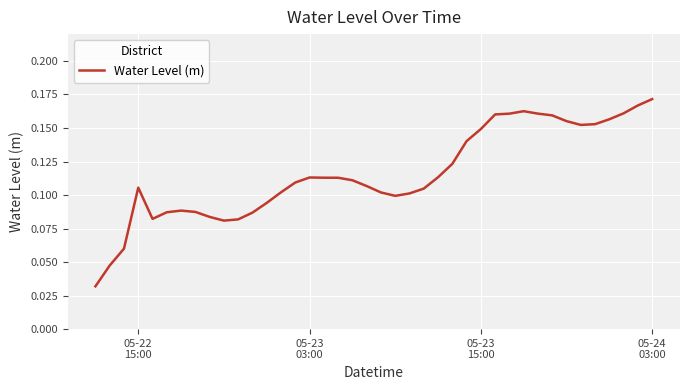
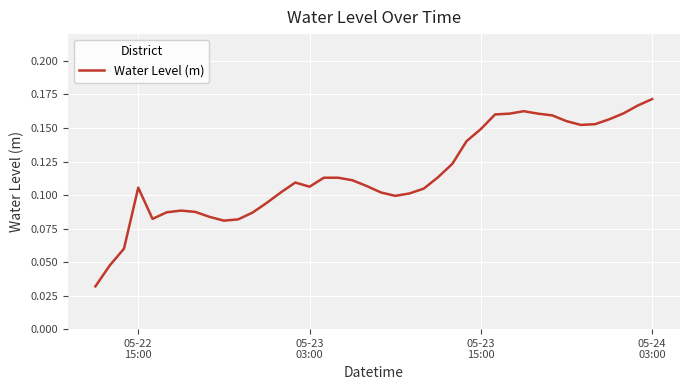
  {
    "05-22 15:00": 0.105,
-   "05-23 03:00": 0.113,
+   "05-23 03:00": 0.106,
    "05-23 15:00": 0.149,
    "05-24 03:00": 0.172
  }
